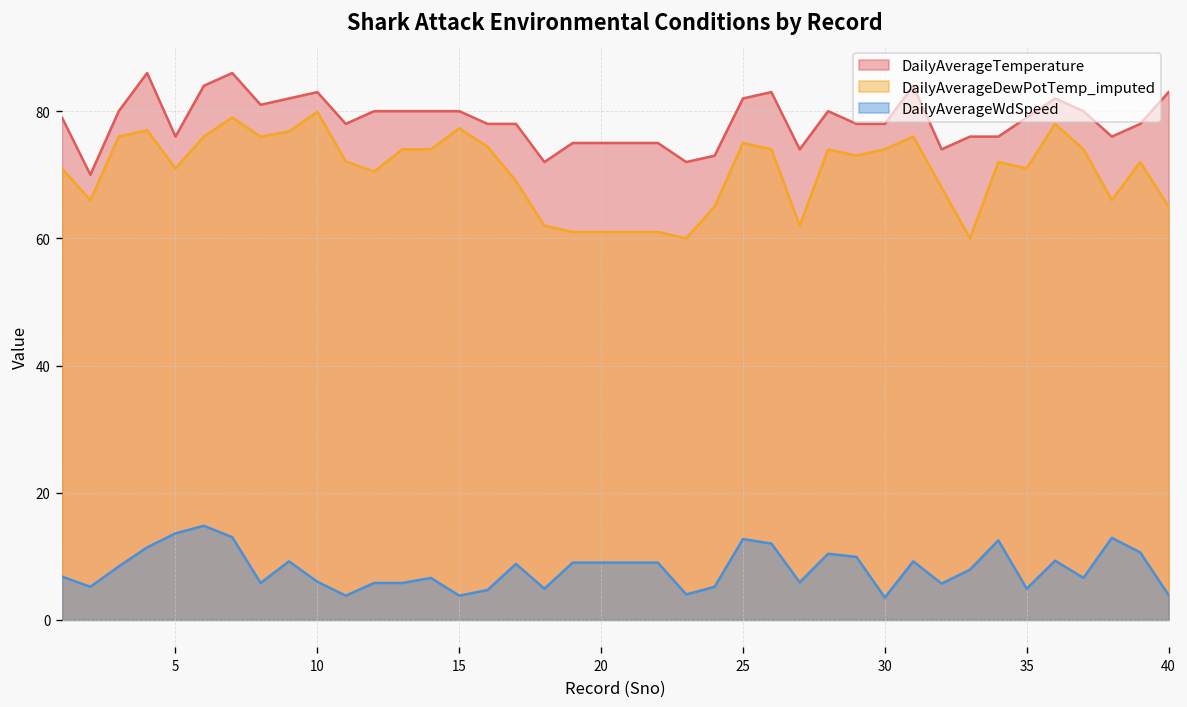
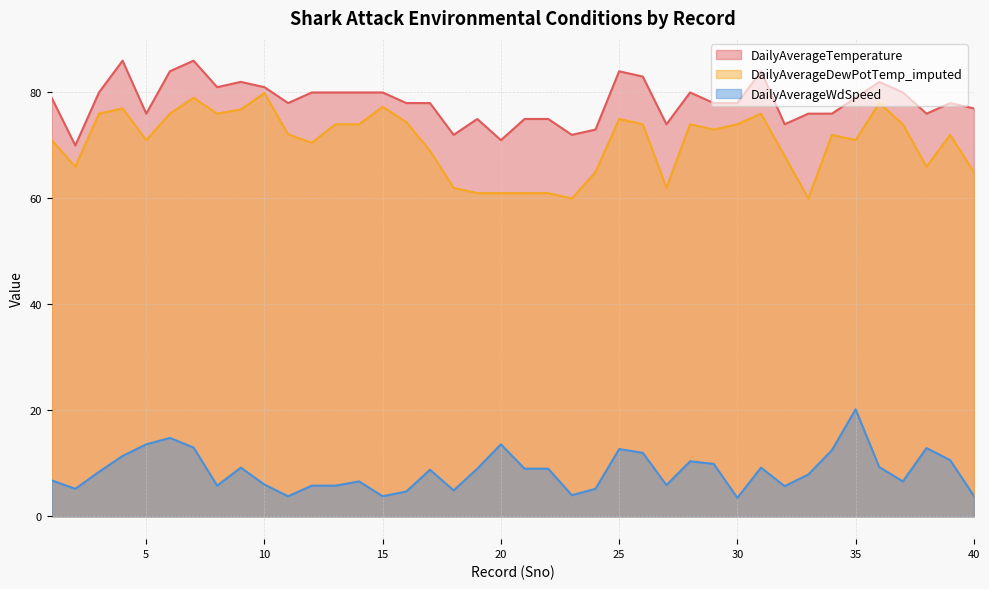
  {
    "DailyAverageTemperature": {
      "5": 76,
-     "10": 83,
+     "10": 81,
      "15": 80,
-     "20": 75,
-     "25": 82,
-     "40": 83
+     "20": 71,
+     "25": 84,
+     "40": 77
    },
    "DailyAverageDewPotTemp_imputed": {
      "5": 71,
      "10": 80,
      "15": 77,
      "20": 61,
      "25": 75,
      "30": 74,
      "35": 71,
      "40": 65
    },
    "DailyAverageWdSpeed": {
      "5": 14,
      "10": 6,
      "15": 4,
-     "20": 9,
+     "20": 14,
      "25": 13,
      "30": 4,
-     "35": 5,
+     "35": 20,
      "40": 4
    }
  }
